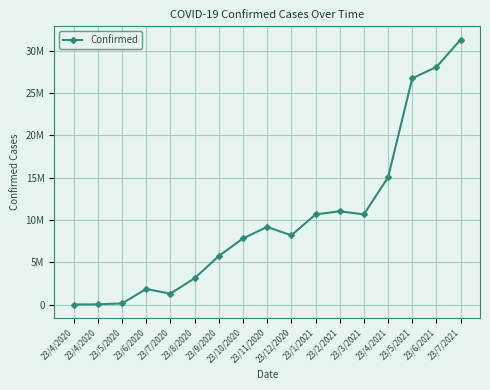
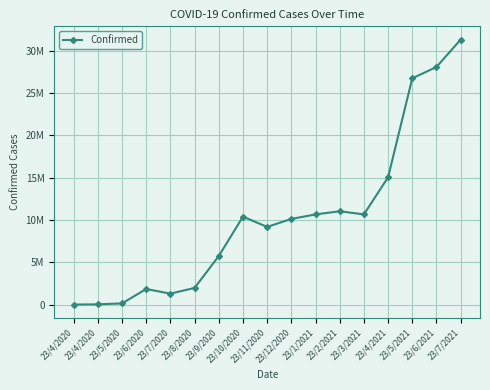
  {
    "23/5/2020": 0,
    "23/6/2020": 2000000,
    "23/7/2020": 1000000,
-   "23/8/2020": 3000000,
+   "23/8/2020": 2000000,
    "23/9/2020": 6000000,
-   "23/10/2020": 8000000,
+   "23/10/2020": 10000000,
    "23/11/2020": 9000000,
-   "23/12/2020": 8000000,
+   "23/12/2020": 10000000,
    "23/1/2021": 11000000,
    "23/2/2021": 11000000,
    "23/3/2021": 11000000,
    "23/4/2021": 15000000,
    "23/5/2021": 27000000,
    "23/6/2021": 28000000,
    "23/7/2021": 31000000
  }
